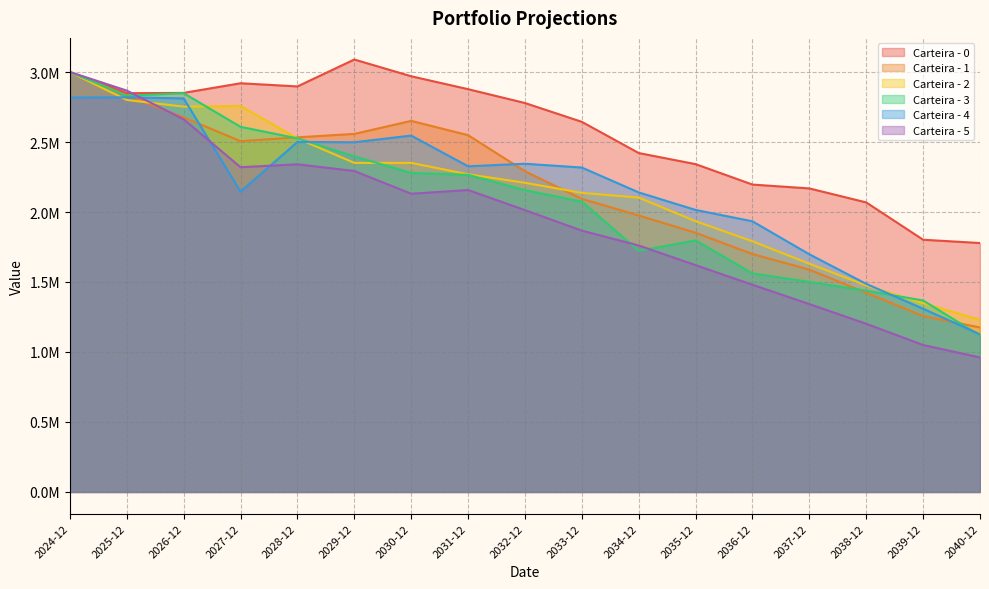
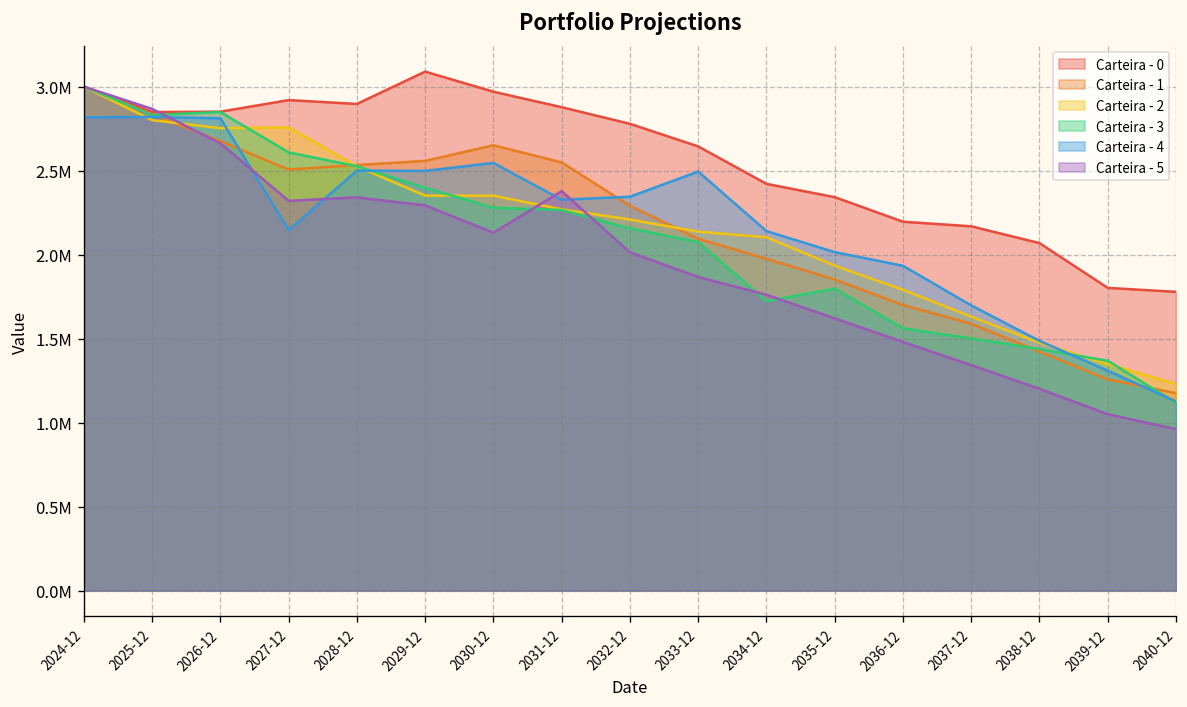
  {
    "Carteira - 3": {
      "2027-12": 2610000,
      "2029-12": 2400000,
      "2030-12": 2280000,
      "2032-12": 2160000,
      "2033-12": 2070000,
      "2034-12": 1720000,
      "2035-12": 1800000,
      "2036-12": 1560000,
      "2037-12": 1500000,
      "2039-12": 1370000
    },
    "Carteira - 4": {
      "2024-12": 2820000,
      "2026-12": 2810000,
      "2027-12": 2150000,
      "2028-12": 2500000,
      "2029-12": 2500000,
      "2030-12": 2550000,
      "2031-12": 2330000,
      "2032-12": 2340000,
-     "2033-12": 2320000,
+     "2033-12": 2490000,
      "2034-12": 2140000,
      "2035-12": 2010000,
      "2036-12": 1930000,
      "2037-12": 1700000,
      "2039-12": 1310000
    },
    "Carteira - 5": {
      "2025-12": 2870000,
      "2027-12": 2320000,
      "2028-12": 2340000,
      "2029-12": 2290000,
      "2030-12": 2130000,
-     "2031-12": 2160000,
+     "2031-12": 2380000,
      "2032-12": 2010000,
      "2033-12": 1870000,
      "2034-12": 1760000,
      "2035-12": 1620000,
      "2036-12": 1480000,
      "2037-12": 1340000,
      "2038-12": 1200000,
      "2039-12": 1050000,
      "2040-12": 960000
    }
  }
